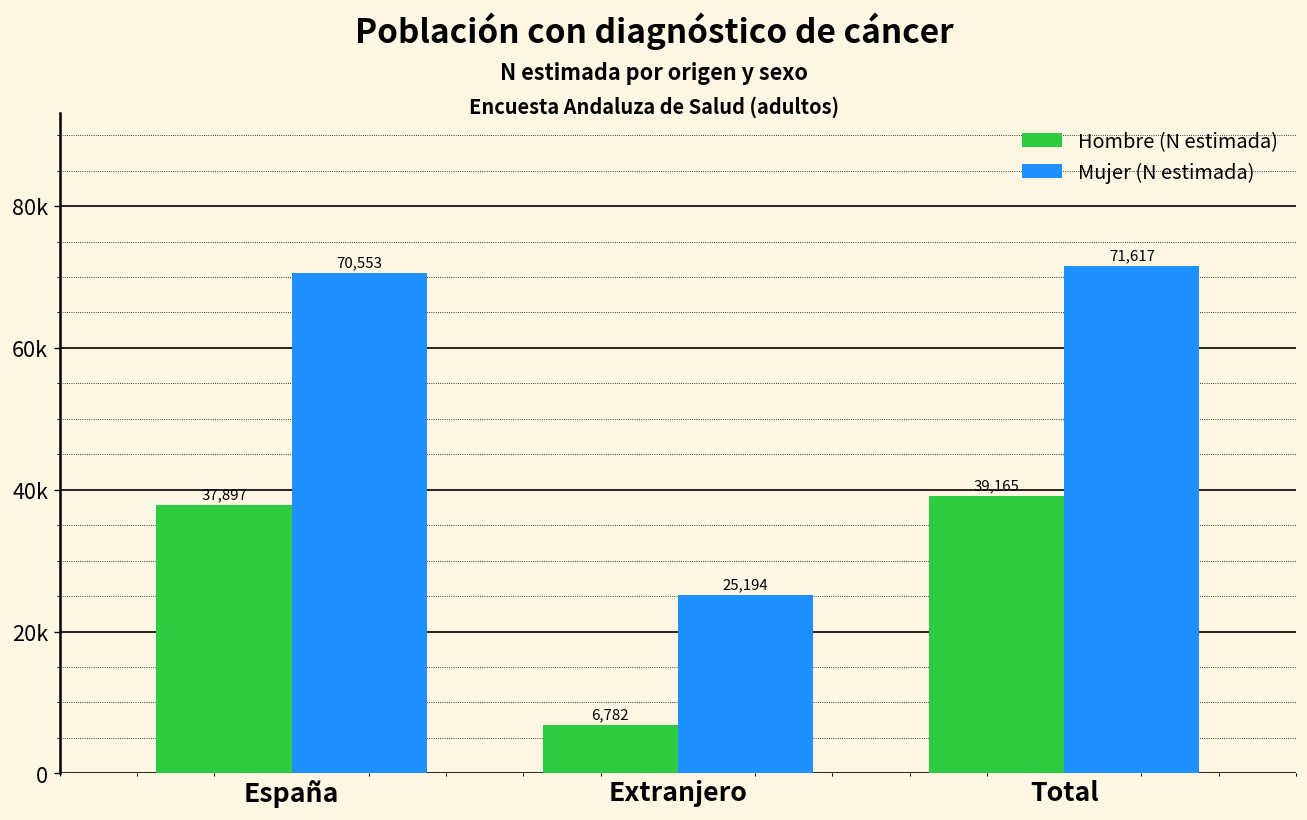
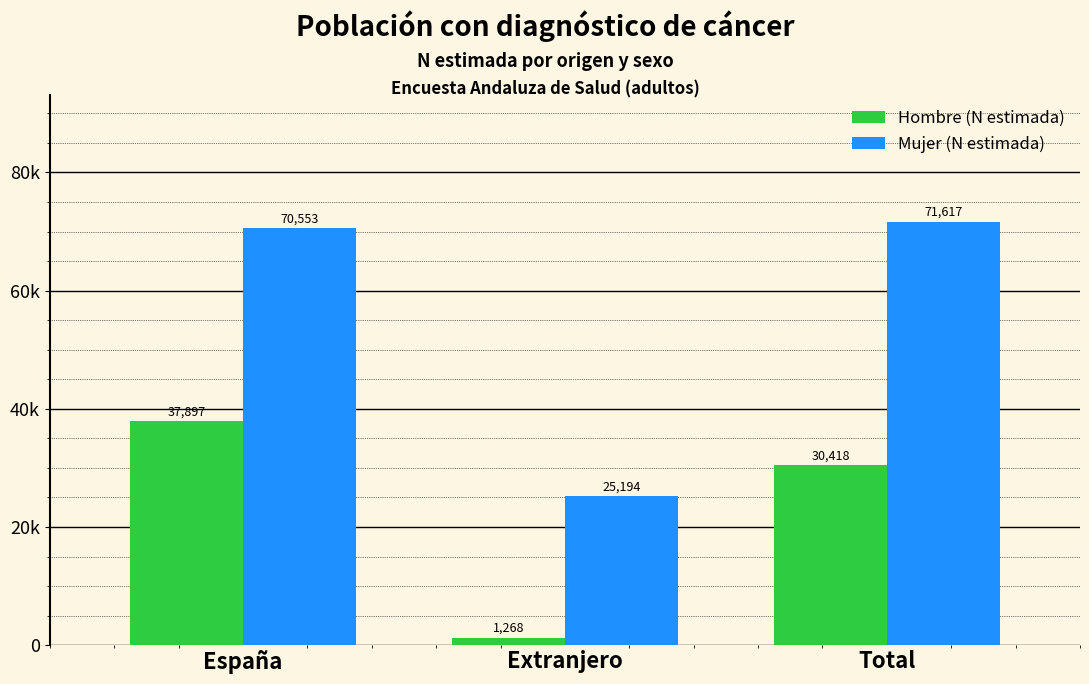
  {
    "Hombre (N estimada)": {
      "España": "37,897",
-     "Extranjero": "6,782",
-     "Total": "39,165"
+     "Extranjero": "1,268",
+     "Total": "30,418"
    },
    "Mujer (N estimada)": {
      "España": "70,553",
      "Extranjero": "25,194",
      "Total": "71,617"
    }
  }
